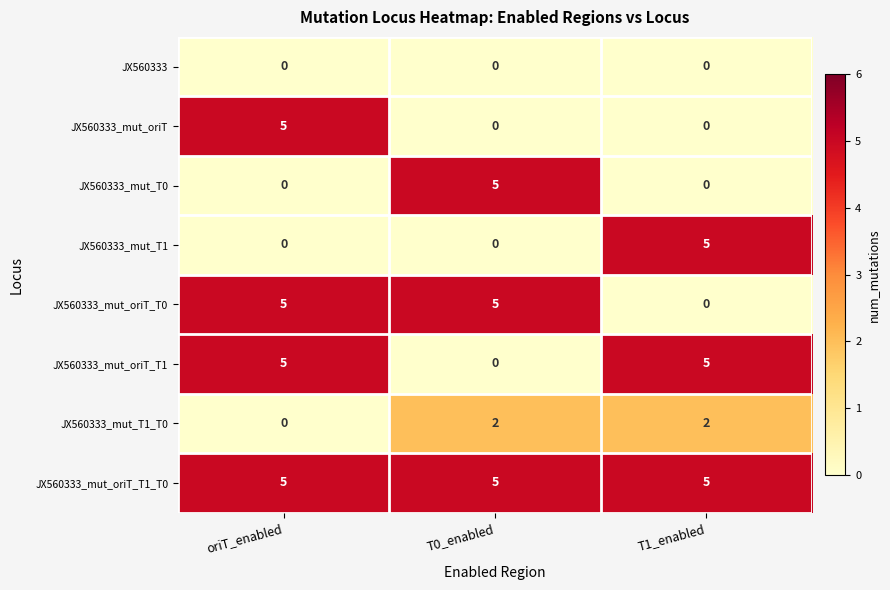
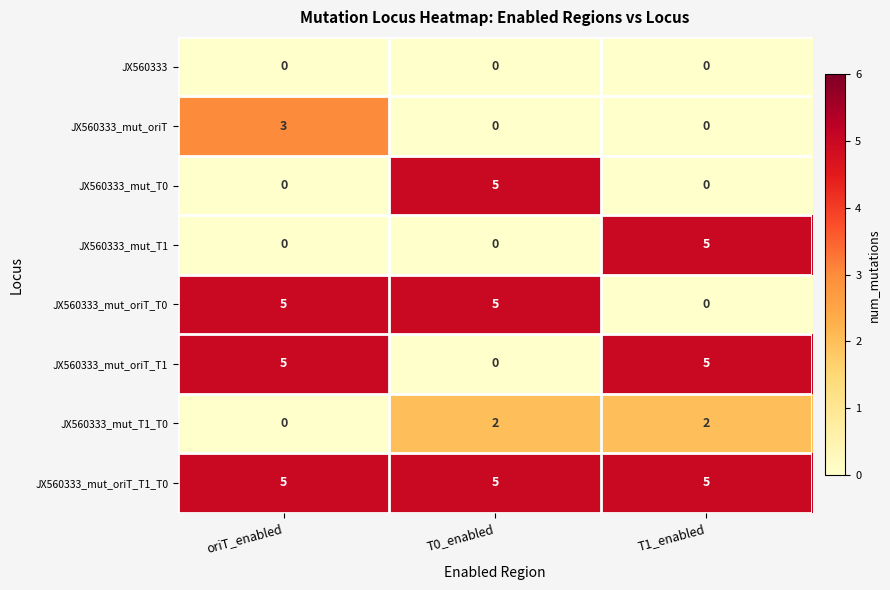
  {
    "JX560333": {
      "oriT_enabled": 0,
      "T0_enabled": 0,
      "T1_enabled": 0
    },
    "JX560333_mut_oriT": {
-     "oriT_enabled": 5,
+     "oriT_enabled": 3,
      "T0_enabled": 0,
      "T1_enabled": 0
    },
    "JX560333_mut_T0": {
      "oriT_enabled": 0,
      "T0_enabled": 5,
      "T1_enabled": 0
    },
    "JX560333_mut_T1": {
      "oriT_enabled": 0,
      "T0_enabled": 0,
      "T1_enabled": 5
    },
    "JX560333_mut_oriT_T0": {
      "oriT_enabled": 5,
      "T0_enabled": 5,
      "T1_enabled": 0
    },
    "JX560333_mut_oriT_T1": {
      "oriT_enabled": 5,
      "T0_enabled": 0,
      "T1_enabled": 5
    },
    "JX560333_mut_T1_T0": {
      "oriT_enabled": 0,
      "T0_enabled": 2,
      "T1_enabled": 2
    },
    "JX560333_mut_oriT_T1_T0": {
      "oriT_enabled": 5,
      "T0_enabled": 5,
      "T1_enabled": 5
    }
  }
